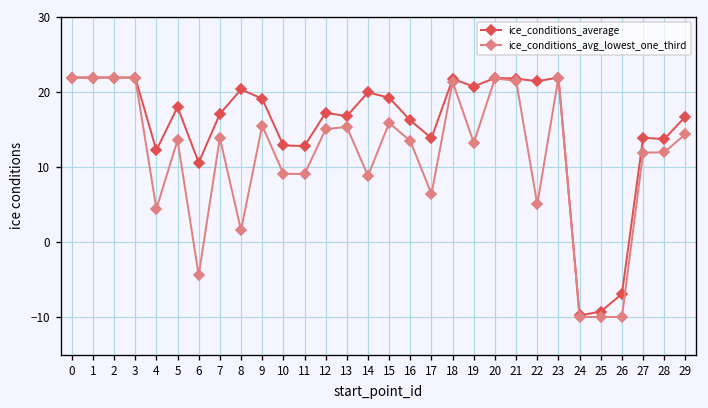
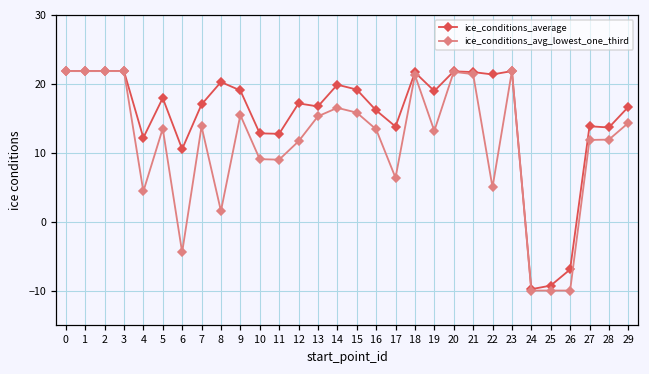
  {
    "ice_conditions_average": {
      "4": 12,
      "5": 18,
      "6": 11,
      "7": 17,
      "8": 20,
      "9": 19,
      "10": 13,
      "11": 13,
      "12": 17,
      "13": 17,
      "14": 20,
      "15": 19,
      "16": 16,
      "17": 14,
-     "19": 21,
+     "19": 19,
      "22": 21,
      "25": -9,
      "26": -7,
      "27": 14,
      "28": 14,
      "29": 17
    },
    "ice_conditions_avg_lowest_one_third": {
      "4": 4,
      "5": 14,
      "6": -4,
      "7": 14,
      "8": 2,
      "9": 16,
      "10": 9,
      "11": 9,
-     "12": 15,
+     "12": 12,
      "13": 15,
-     "14": 9,
+     "14": 17,
      "15": 16,
      "16": 13,
      "17": 6,
      "19": 13,
      "22": 5,
      "25": -10,
      "26": -10,
      "27": 12,
      "28": 12,
      "29": 14
    }
  }
